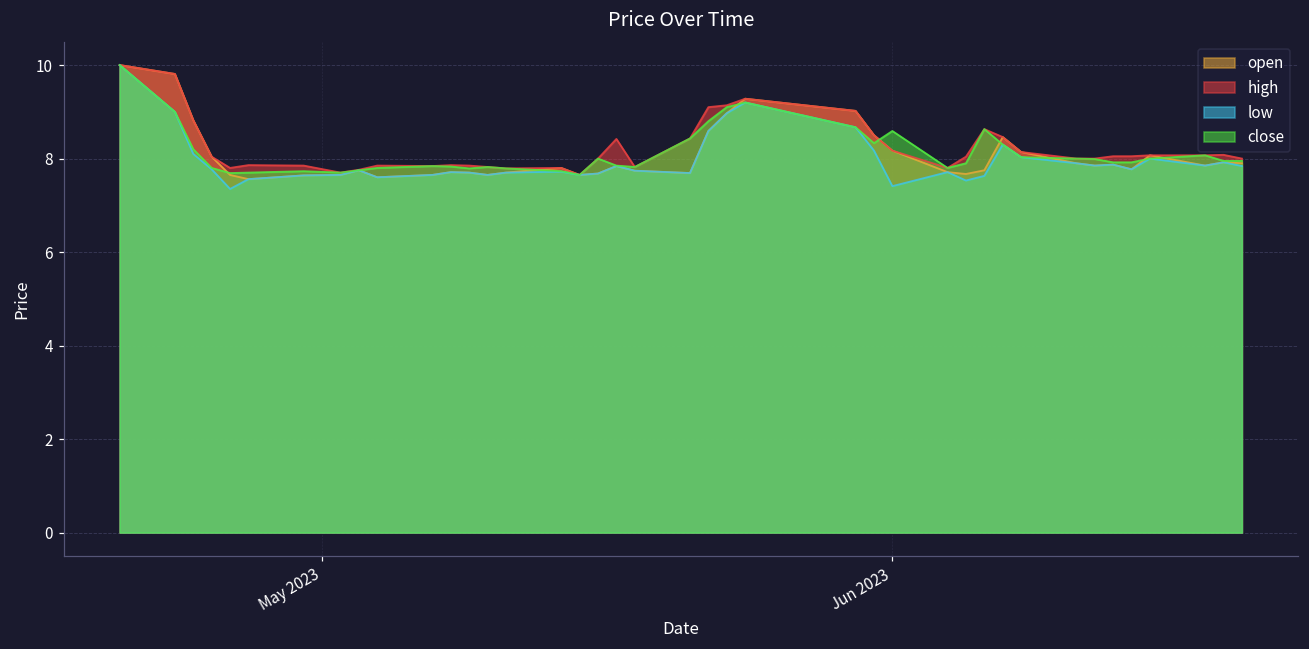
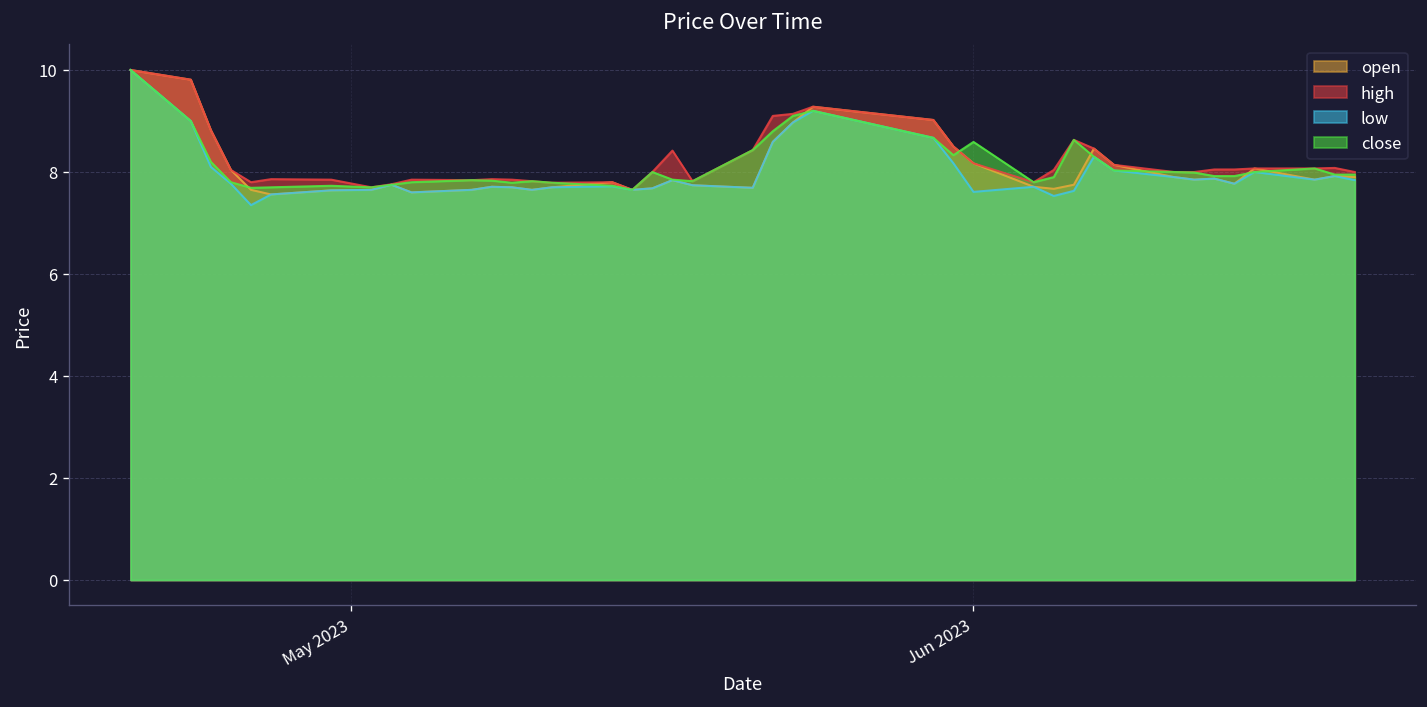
  {
    "low": {
-     "Jun 2023": 7.4
+     "Jun 2023": 7.6
    },
    "close": {
      "Jun 2023": 8.6
    }
  }
